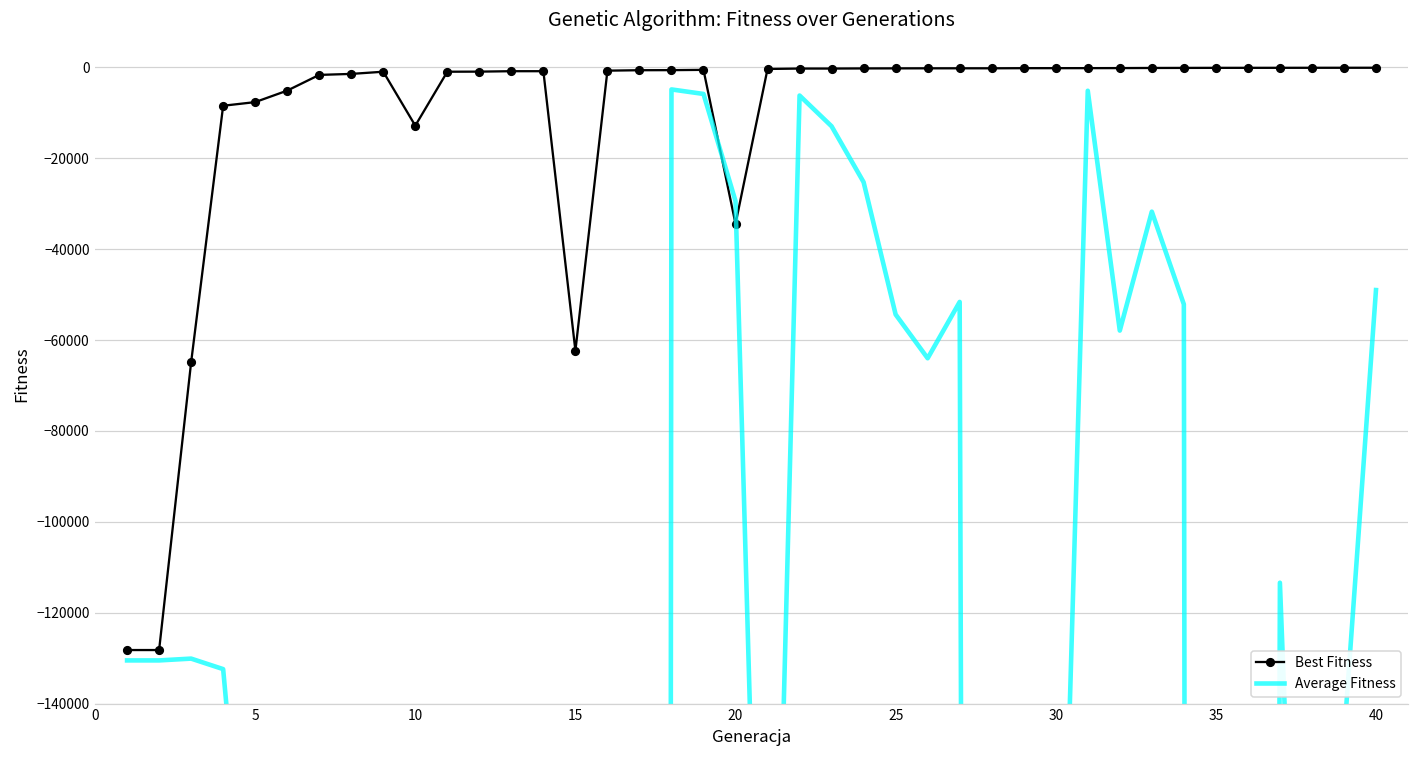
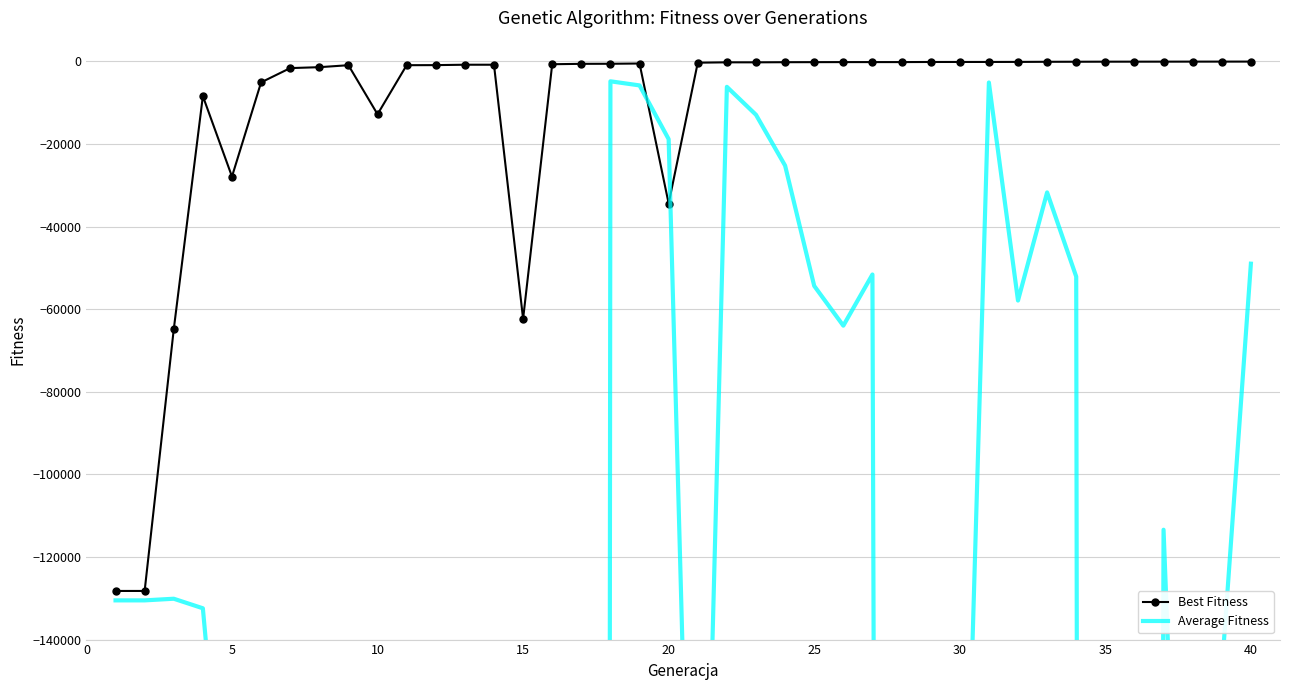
  {
    "Best Fitness": {
-     "5": -8000,
+     "5": -28000,
      "10": -13000,
      "15": -62000,
      "20": -34000,
      "25": 0,
      "30": 0,
      "35": 0,
      "40": 0
    },
    "Average Fitness": {
-     "20": -29000,
+     "20": -19000,
      "25": -54000,
      "40": -49000
    }
  }
